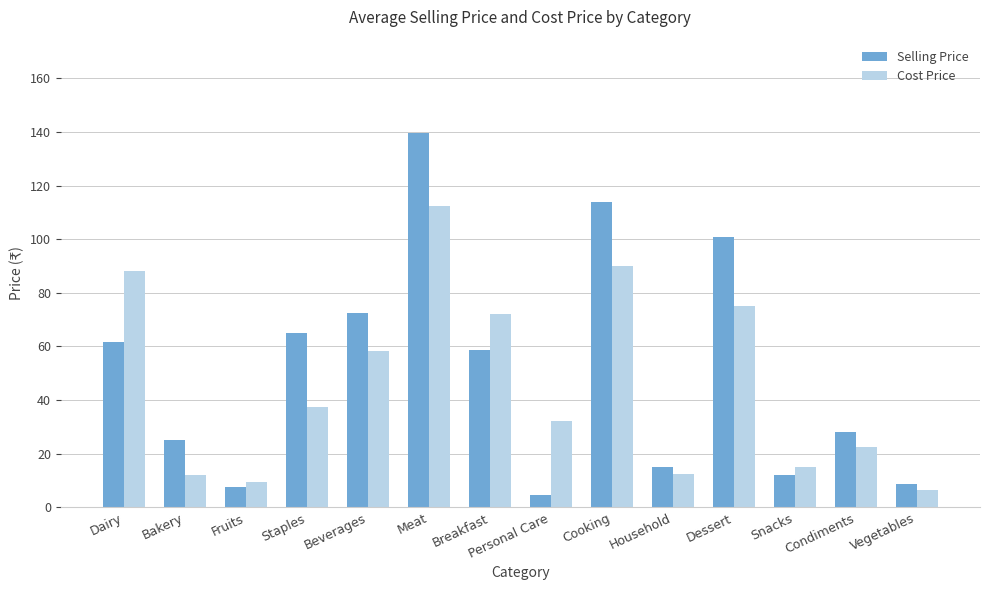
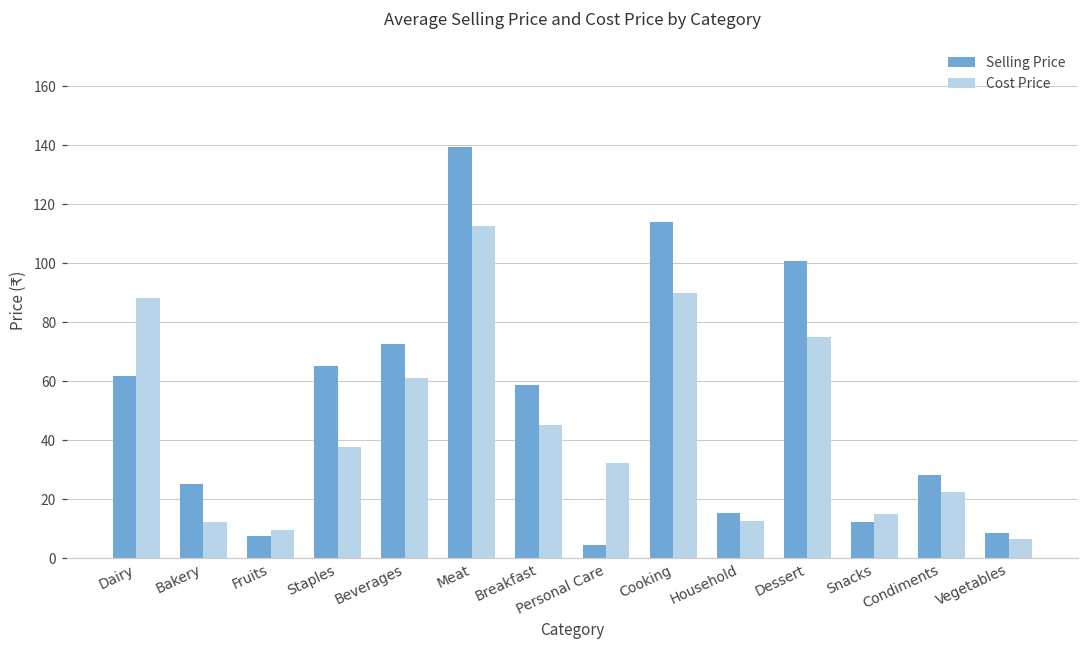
  {
    "Selling Price": {
      "Dairy": 62,
      "Bakery": 25,
      "Fruits": 7,
      "Staples": 65,
      "Beverages": 73,
      "Meat": 140,
      "Breakfast": 59,
      "Personal Care": 5,
      "Cooking": 114,
      "Household": 15,
      "Dessert": 101,
      "Snacks": 12,
      "Condiments": 28,
      "Vegetables": 9
    },
    "Cost Price": {
      "Dairy": 88,
      "Bakery": 12,
      "Fruits": 9,
      "Staples": 38,
-     "Beverages": 58,
+     "Beverages": 61,
      "Meat": 113,
-     "Breakfast": 72,
+     "Breakfast": 45,
      "Personal Care": 32,
      "Cooking": 90,
      "Household": 13,
      "Dessert": 75,
      "Snacks": 15,
      "Condiments": 23,
      "Vegetables": 7
    }
  }
